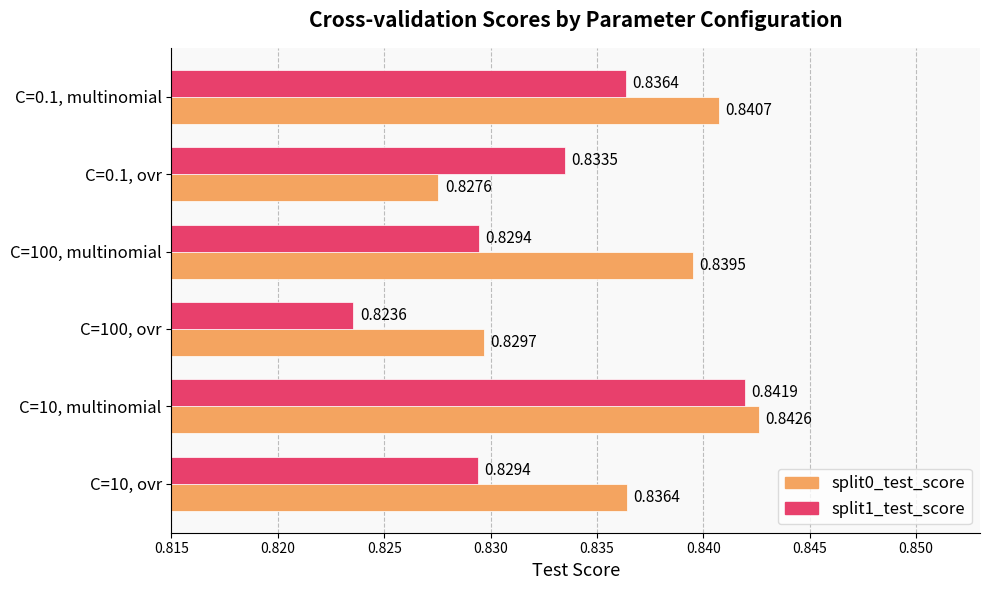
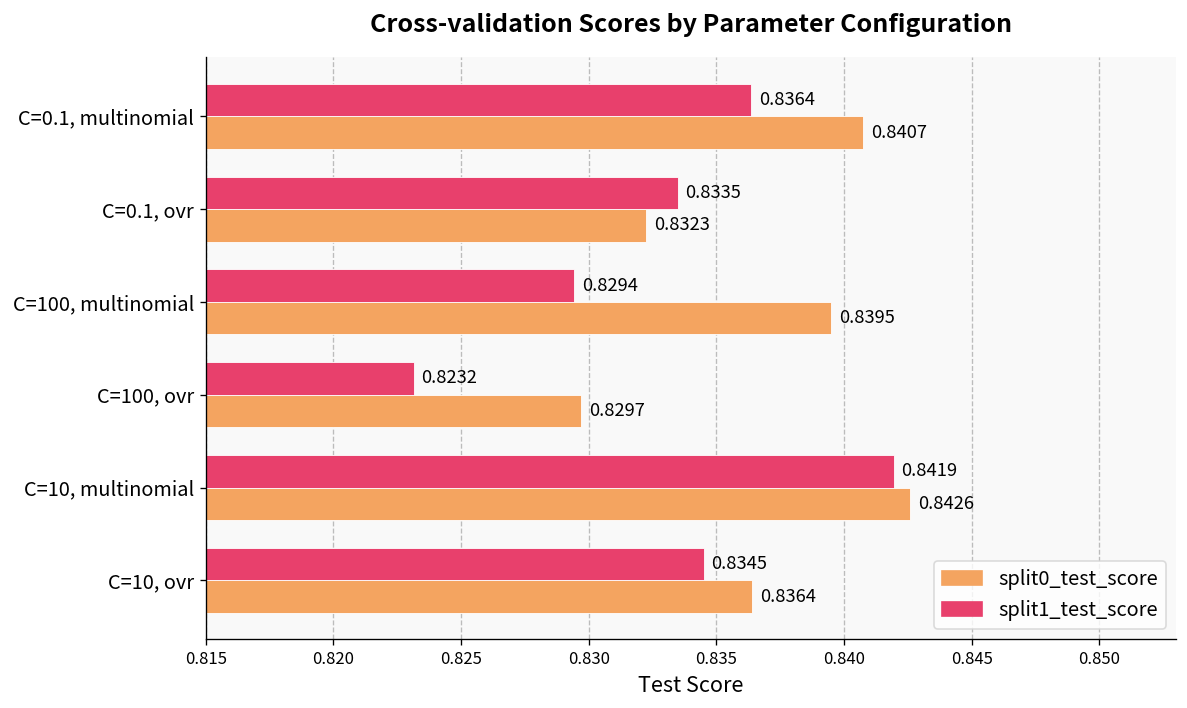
  {
    "split0_test_score": {
      "C=0.1, multinomial": 0.8407,
-     "C=0.1, ovr": 0.8276,
+     "C=0.1, ovr": 0.8323,
      "C=100, multinomial": 0.8395,
      "C=100, ovr": 0.8297,
      "C=10, multinomial": 0.8426,
      "C=10, ovr": 0.8364
    },
    "split1_test_score": {
      "C=0.1, multinomial": 0.8364,
      "C=0.1, ovr": 0.8335,
      "C=100, multinomial": 0.8294,
-     "C=100, ovr": 0.8236,
+     "C=100, ovr": 0.8232,
      "C=10, multinomial": 0.8419,
-     "C=10, ovr": 0.8294
+     "C=10, ovr": 0.8345
    }
  }
